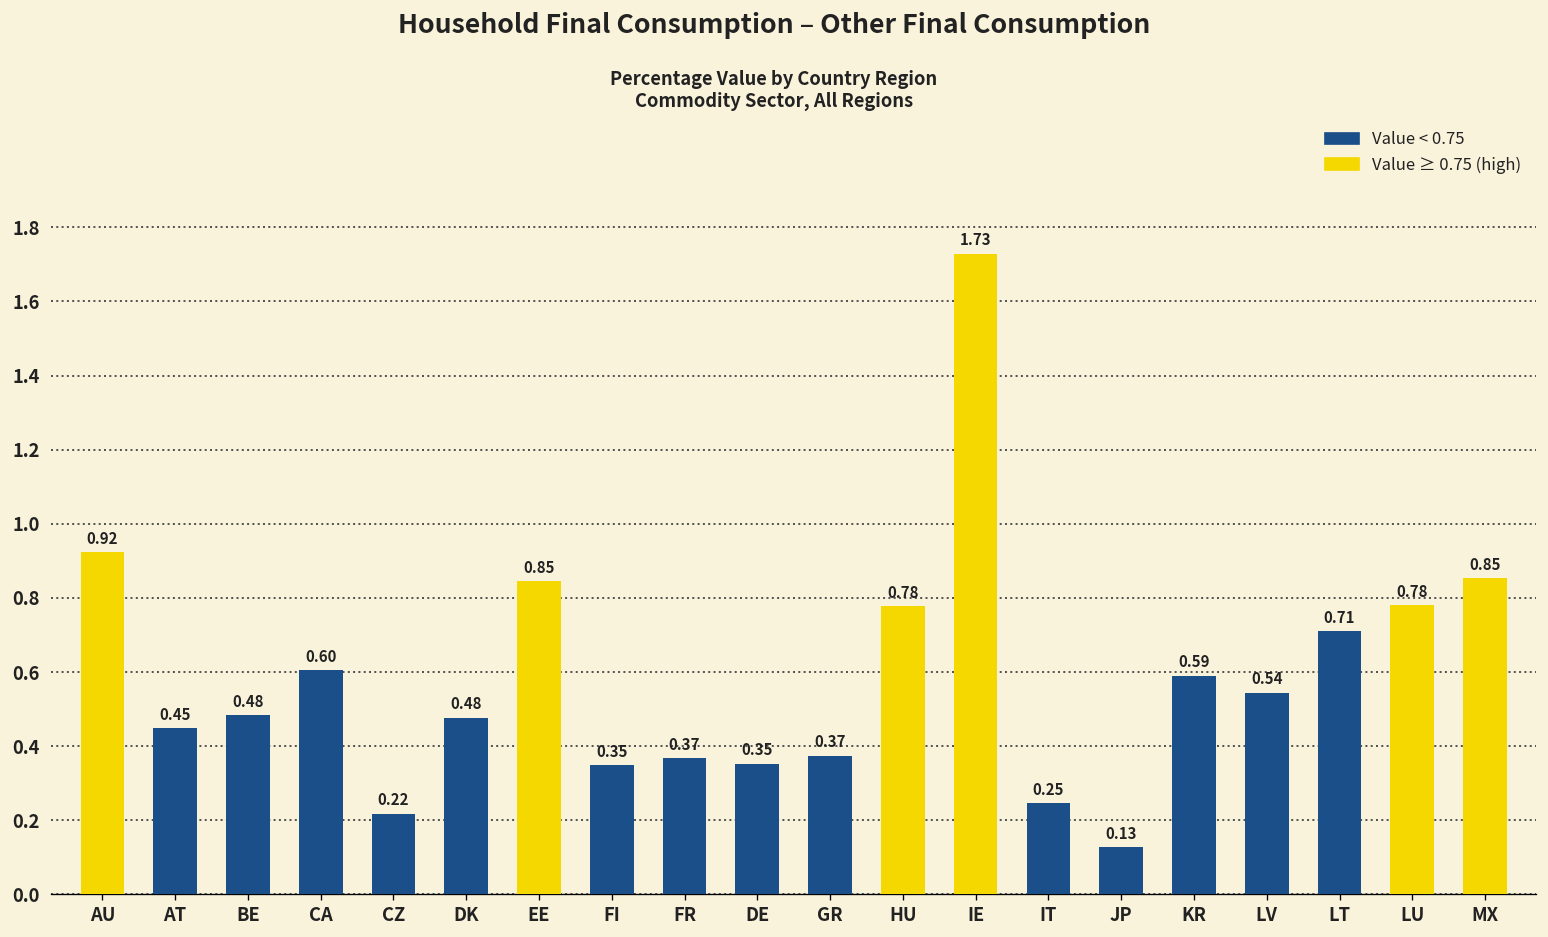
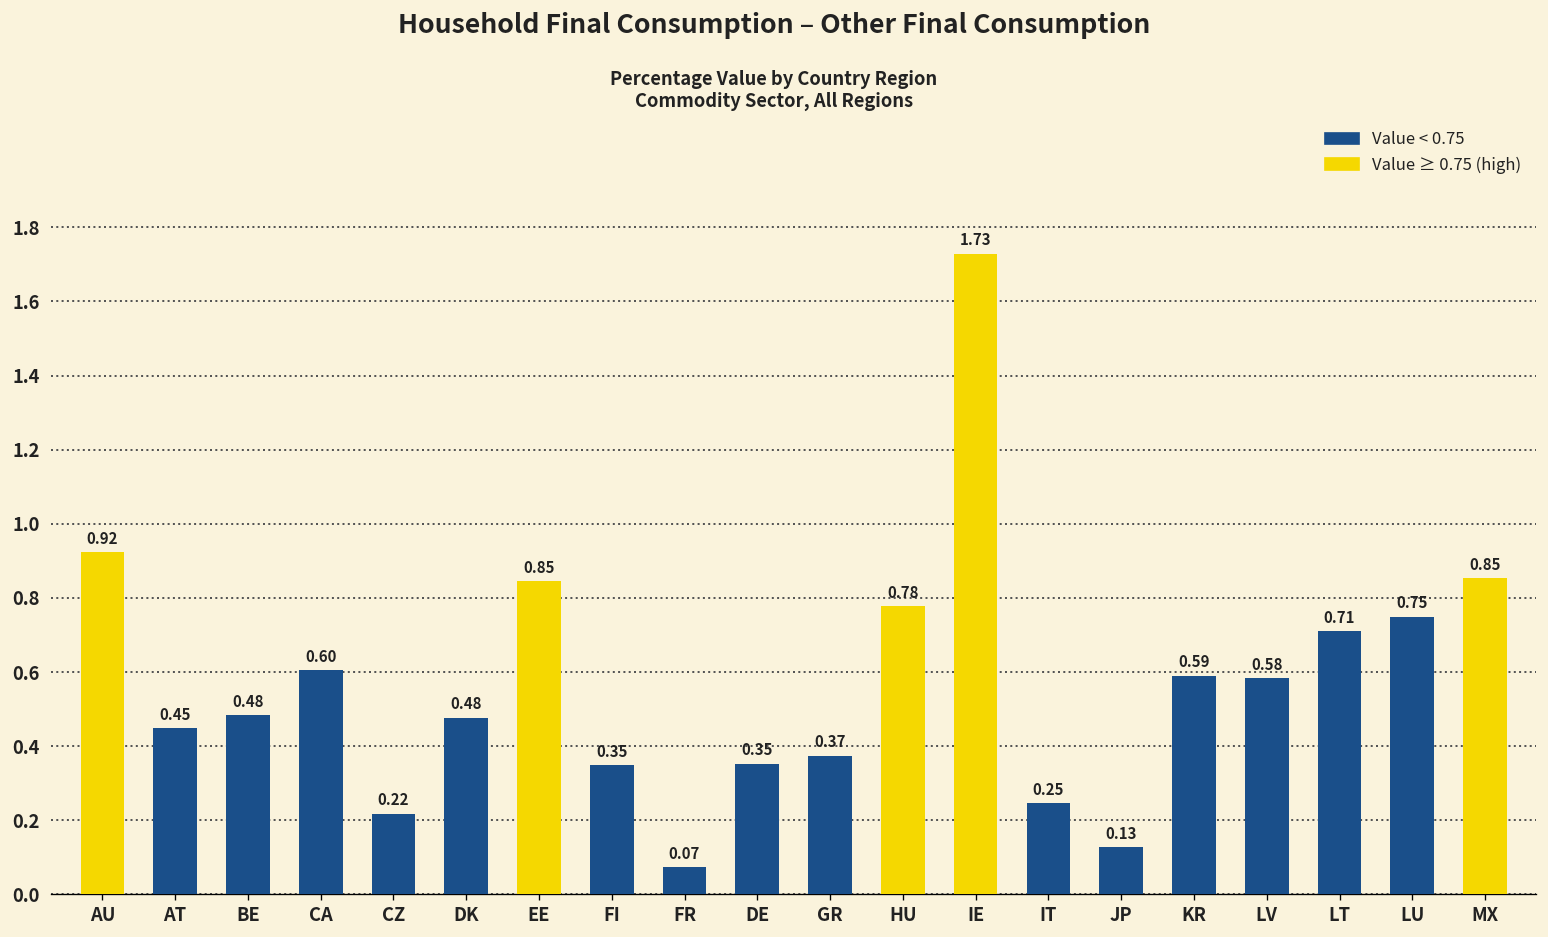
  {
    "AU": 0.92,
    "AT": 0.45,
    "BE": 0.48,
    "CA": 0.60,
    "CZ": 0.22,
    "DK": 0.48,
    "EE": 0.85,
    "FI": 0.35,
-   "FR": 0.37,
+   "FR": 0.07,
    "DE": 0.35,
    "GR": 0.37,
    "HU": 0.78,
    "IE": 1.73,
    "IT": 0.25,
    "JP": 0.13,
    "KR": 0.59,
-   "LV": 0.54,
+   "LV": 0.58,
    "LT": 0.71,
-   "LU": 0.78,
+   "LU": 0.75,
    "MX": 0.85
  }
